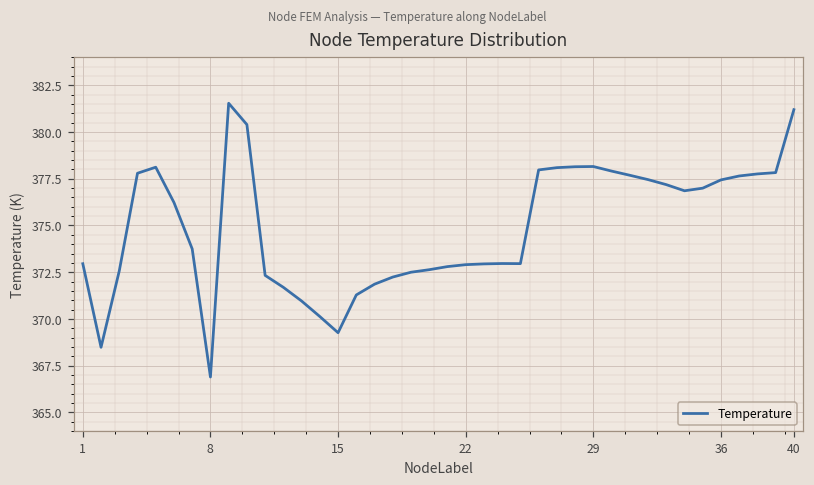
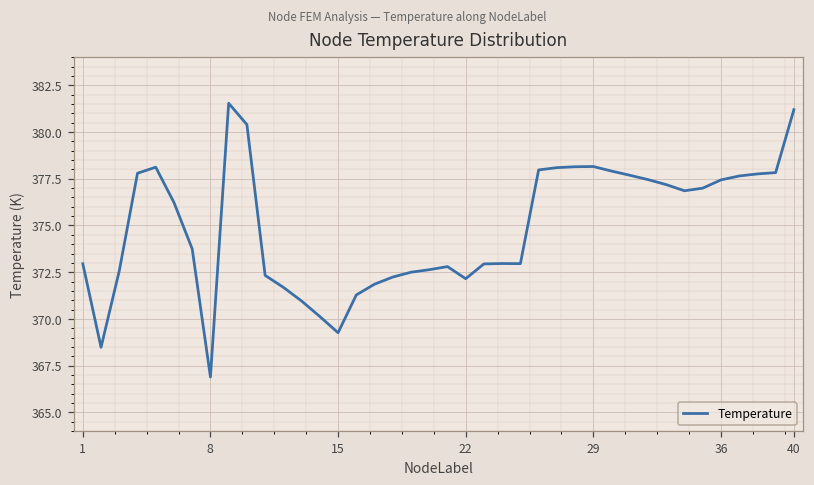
  {
    "1": 373.0,
    "8": 366.9,
    "15": 369.3,
-   "22": 372.9,
+   "22": 372.2,
    "29": 378.2,
    "36": 377.4,
    "40": 381.2
  }
